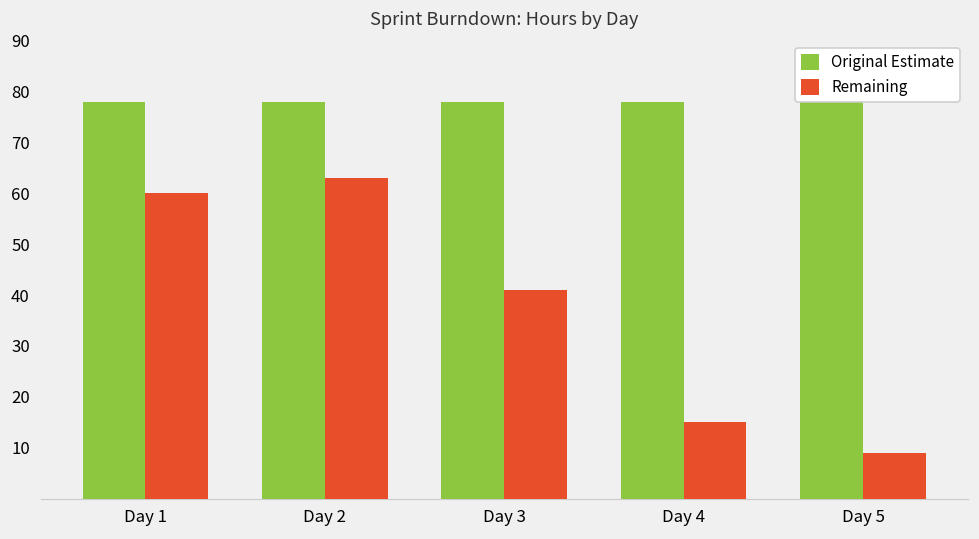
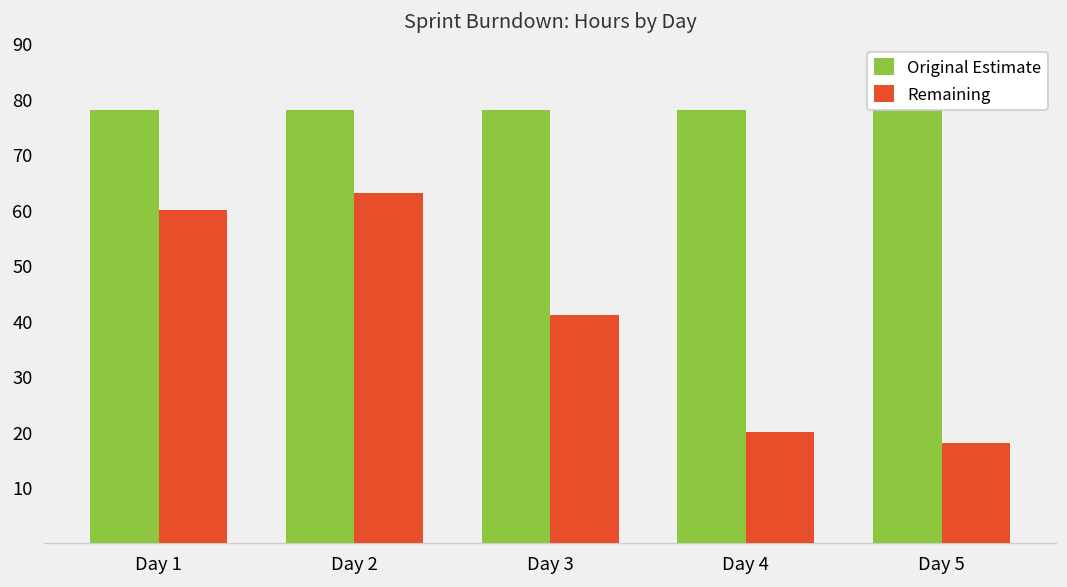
  {
    "Original Estimate": {
      "Day 1": 78,
      "Day 2": 78,
      "Day 3": 78,
      "Day 4": 78,
      "Day 5": 78
    },
    "Remaining": {
      "Day 1": 60,
      "Day 2": 63,
      "Day 3": 41,
-     "Day 4": 15,
-     "Day 5": 9
+     "Day 4": 20,
+     "Day 5": 18
    }
  }
